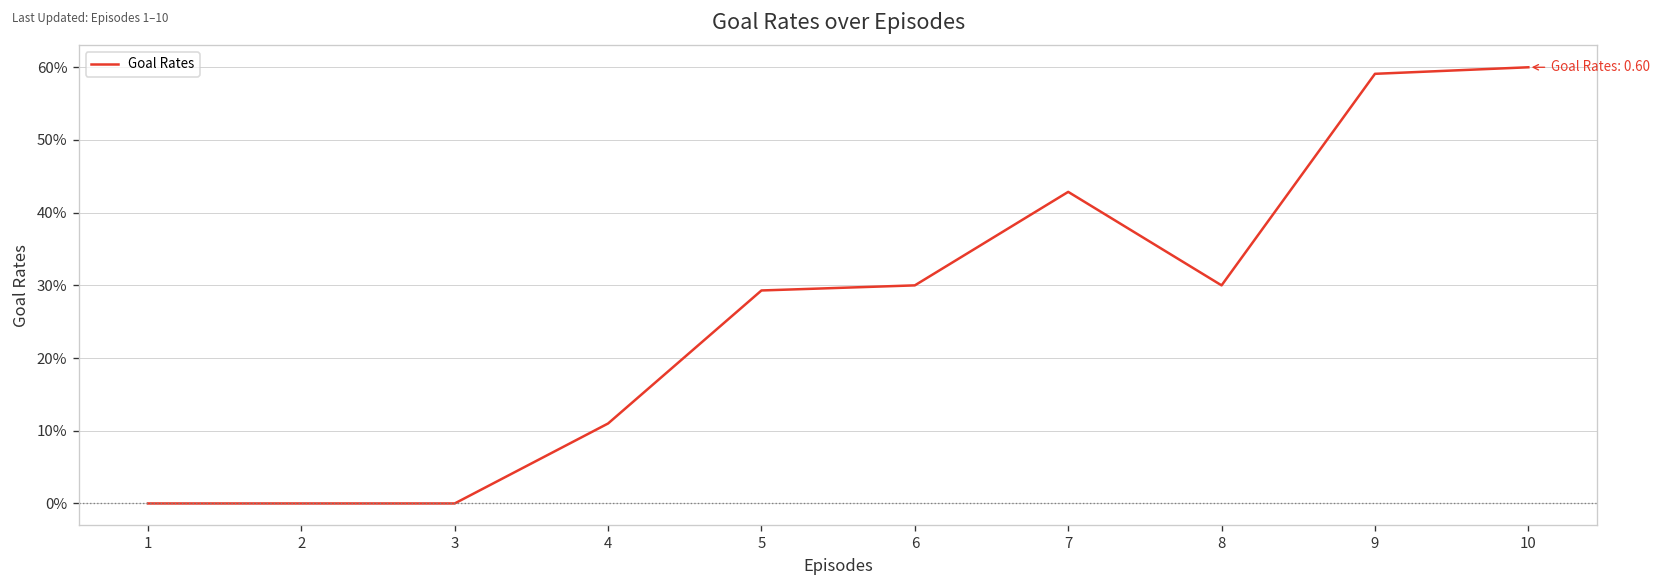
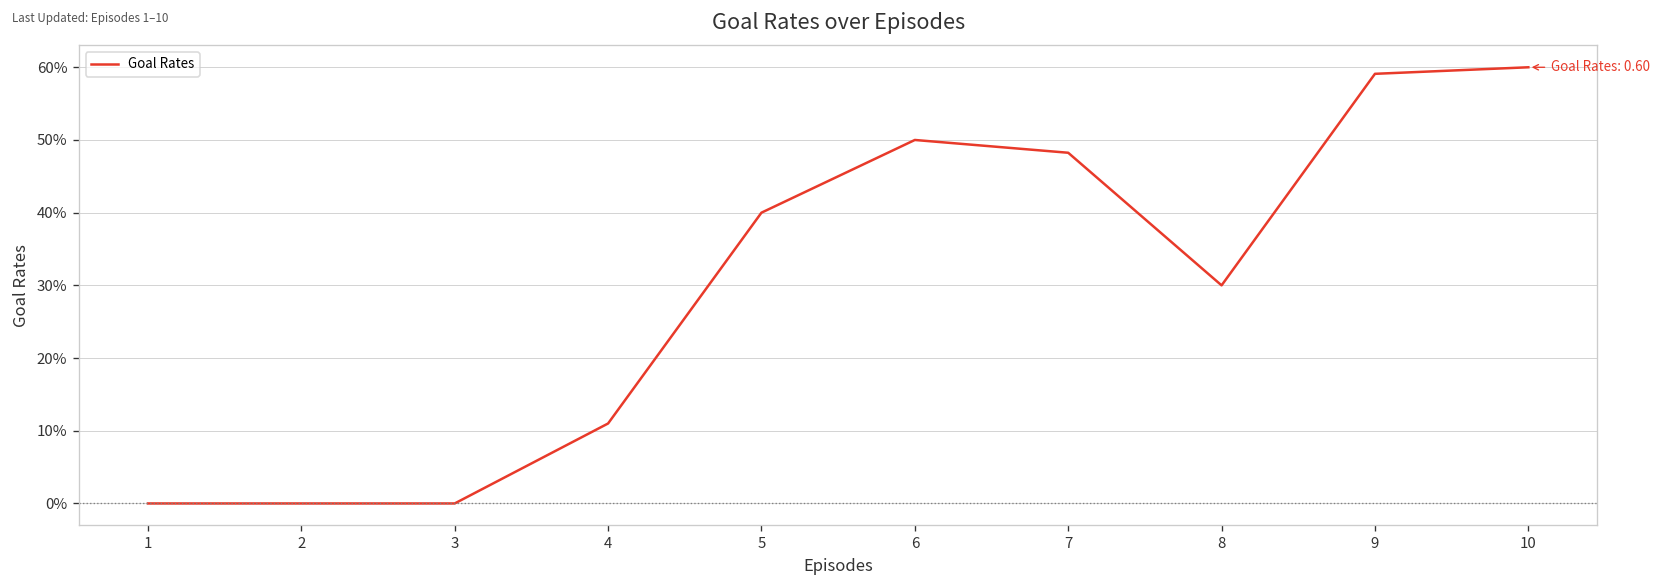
  {
    "1": "0%",
    "2": "0%",
    "3": "0%",
    "4": "11%",
-   "5": "29%",
-   "6": "30%",
-   "7": "43%",
+   "5": "40%",
+   "6": "50%",
+   "7": "48%",
    "8": "30%",
    "9": "59%"
  }
